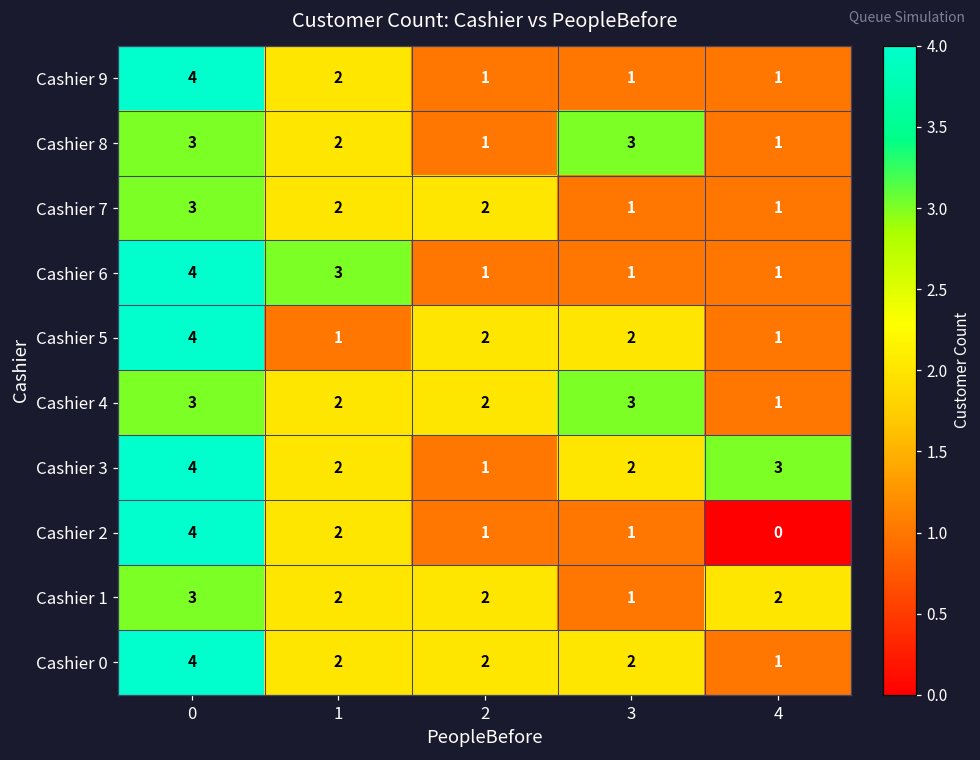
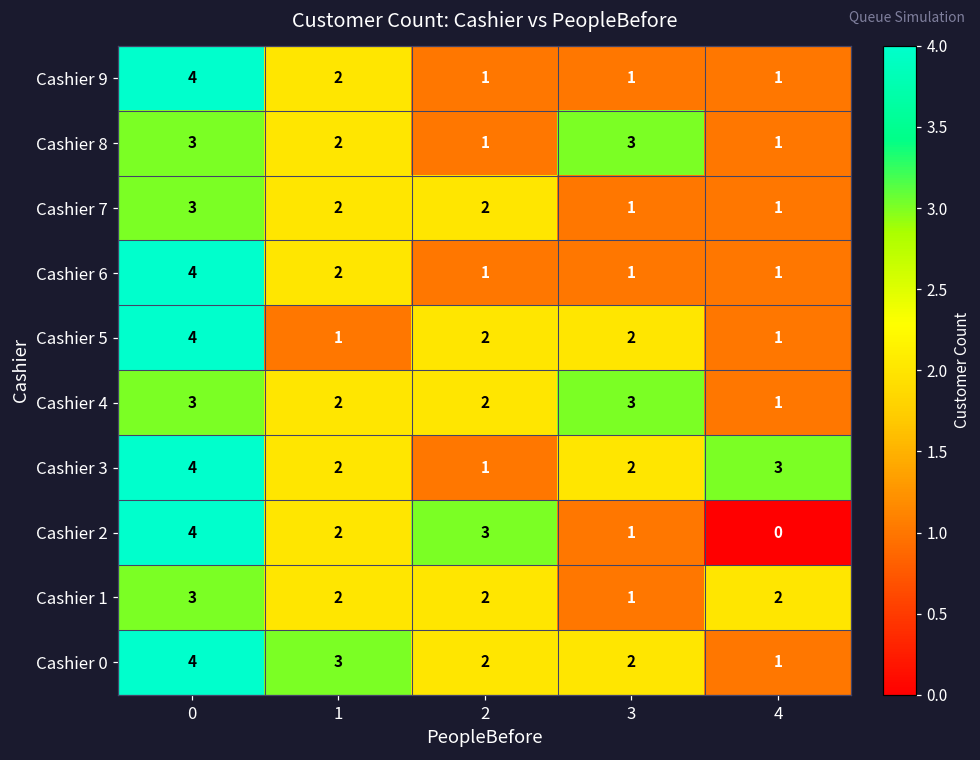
  {
    "Cashier 9": {
      "0": 4,
      "1": 2,
      "2": 1,
      "3": 1,
      "4": 1
    },
    "Cashier 8": {
      "0": 3,
      "1": 2,
      "2": 1,
      "3": 3,
      "4": 1
    },
    "Cashier 7": {
      "0": 3,
      "1": 2,
      "2": 2,
      "3": 1,
      "4": 1
    },
    "Cashier 6": {
      "0": 4,
-     "1": 3,
+     "1": 2,
      "2": 1,
      "3": 1,
      "4": 1
    },
    "Cashier 5": {
      "0": 4,
      "1": 1,
      "2": 2,
      "3": 2,
      "4": 1
    },
    "Cashier 4": {
      "0": 3,
      "1": 2,
      "2": 2,
      "3": 3,
      "4": 1
    },
    "Cashier 3": {
      "0": 4,
      "1": 2,
      "2": 1,
      "3": 2,
      "4": 3
    },
    "Cashier 2": {
      "0": 4,
      "1": 2,
-     "2": 1,
+     "2": 3,
      "3": 1,
      "4": 0
    },
    "Cashier 1": {
      "0": 3,
      "1": 2,
      "2": 2,
      "3": 1,
      "4": 2
    },
    "Cashier 0": {
      "0": 4,
-     "1": 2,
+     "1": 3,
      "2": 2,
      "3": 2,
      "4": 1
    }
  }
